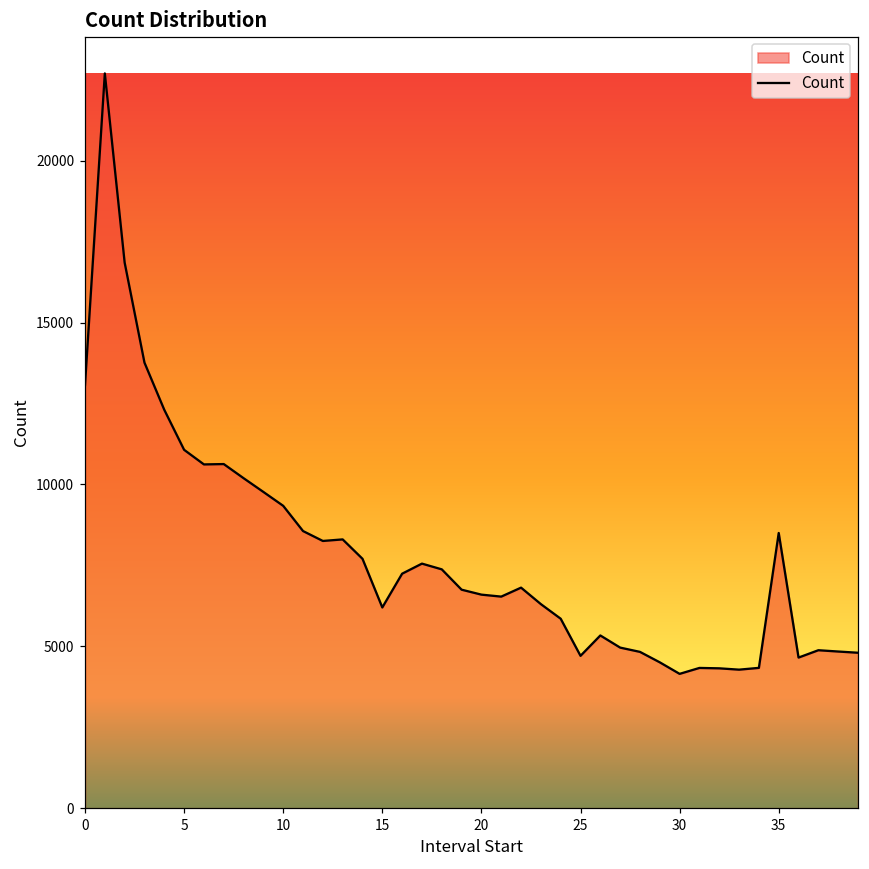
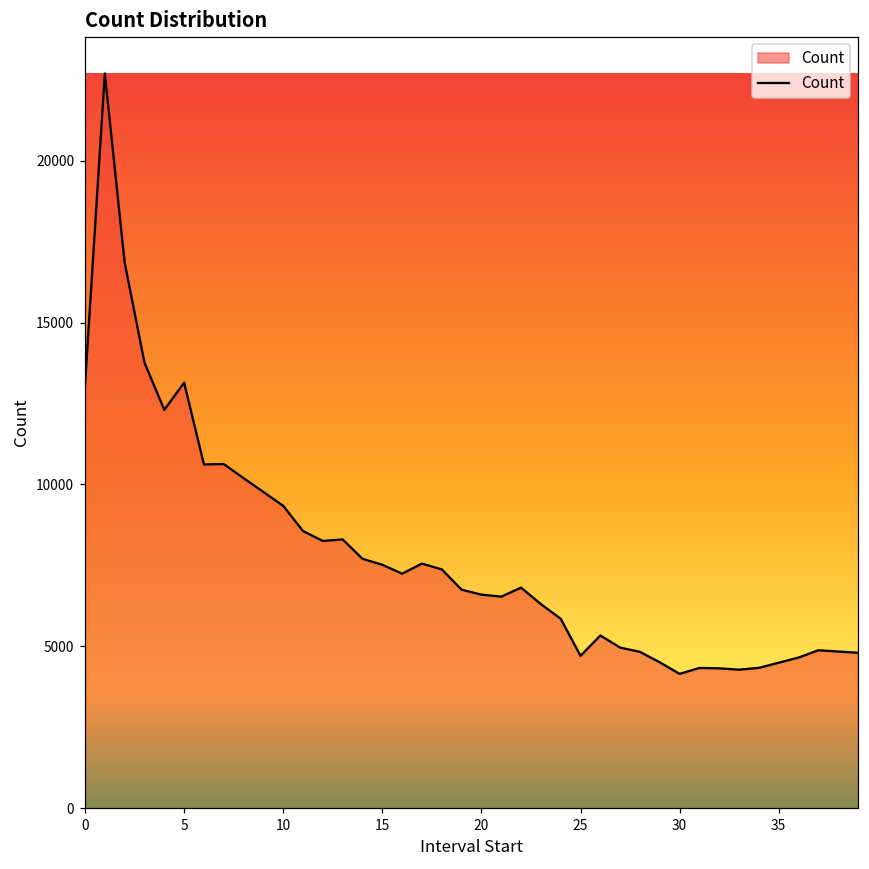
  {
    "0": 13100,
-   "5": 11100,
+   "5": 13100,
    "10": 9300,
-   "15": 6200,
+   "15": 7500,
    "20": 6600,
    "25": 4700,
    "30": 4100,
-   "35": 8500
+   "35": 4500
  }
